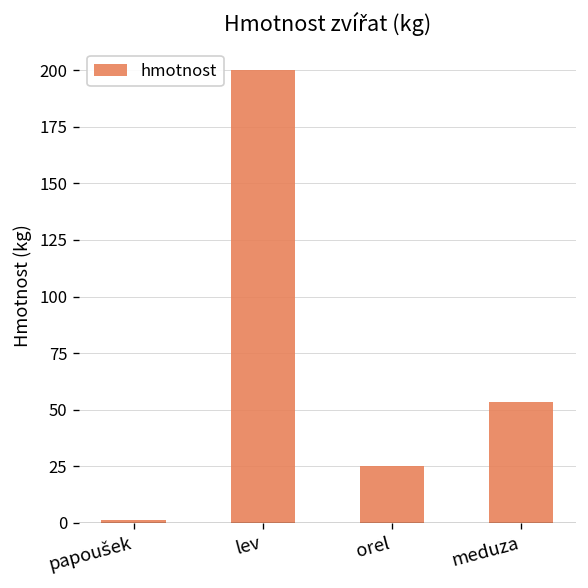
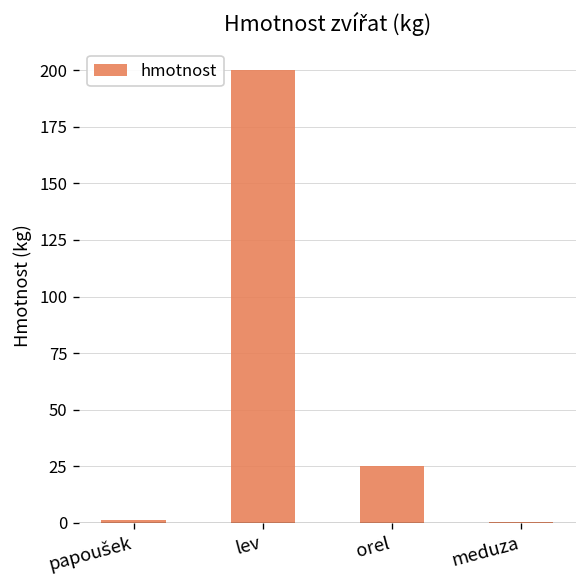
  {
    "lev": 200,
    "orel": 25,
-   "meduza": 53
+   "meduza": 0
  }
